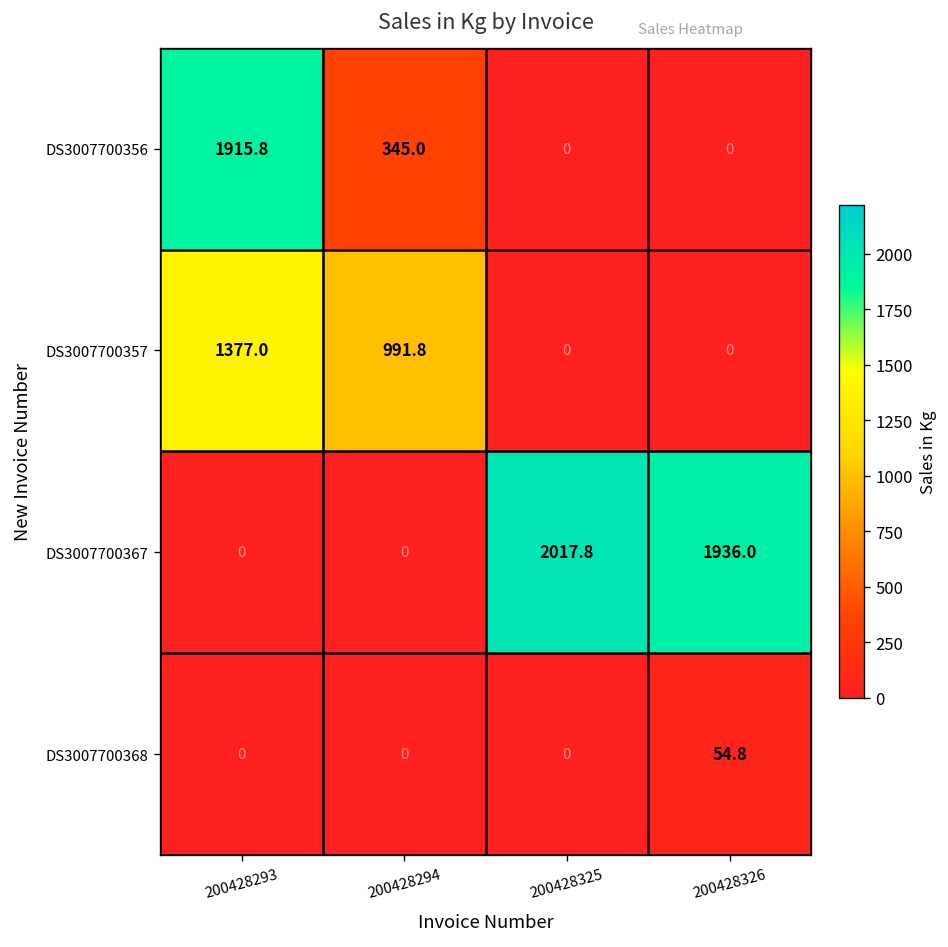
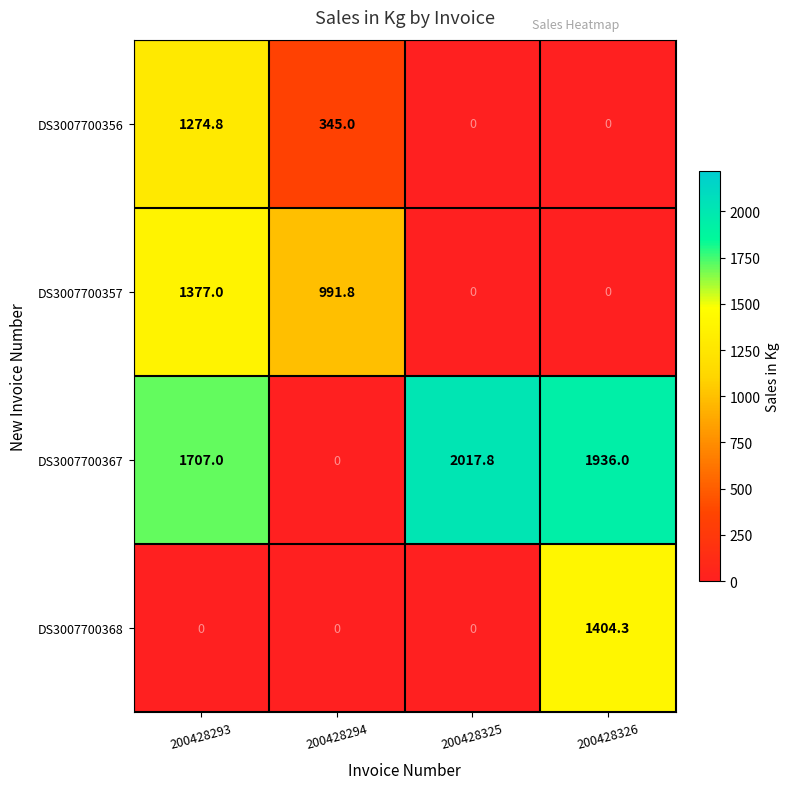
  {
    "DS3007700356": {
-     "200428293": 1915.8,
+     "200428293": 1274.8,
      "200428294": 345.0,
      "200428325": 0,
      "200428326": 0
    },
    "DS3007700357": {
      "200428293": 1377.0,
      "200428294": 991.8,
      "200428325": 0,
      "200428326": 0
    },
    "DS3007700367": {
-     "200428293": 0,
+     "200428293": 1707.0,
      "200428294": 0,
      "200428325": 2017.8,
      "200428326": 1936.0
    },
    "DS3007700368": {
      "200428293": 0,
      "200428294": 0,
      "200428325": 0,
-     "200428326": 54.8
+     "200428326": 1404.3
    }
  }
